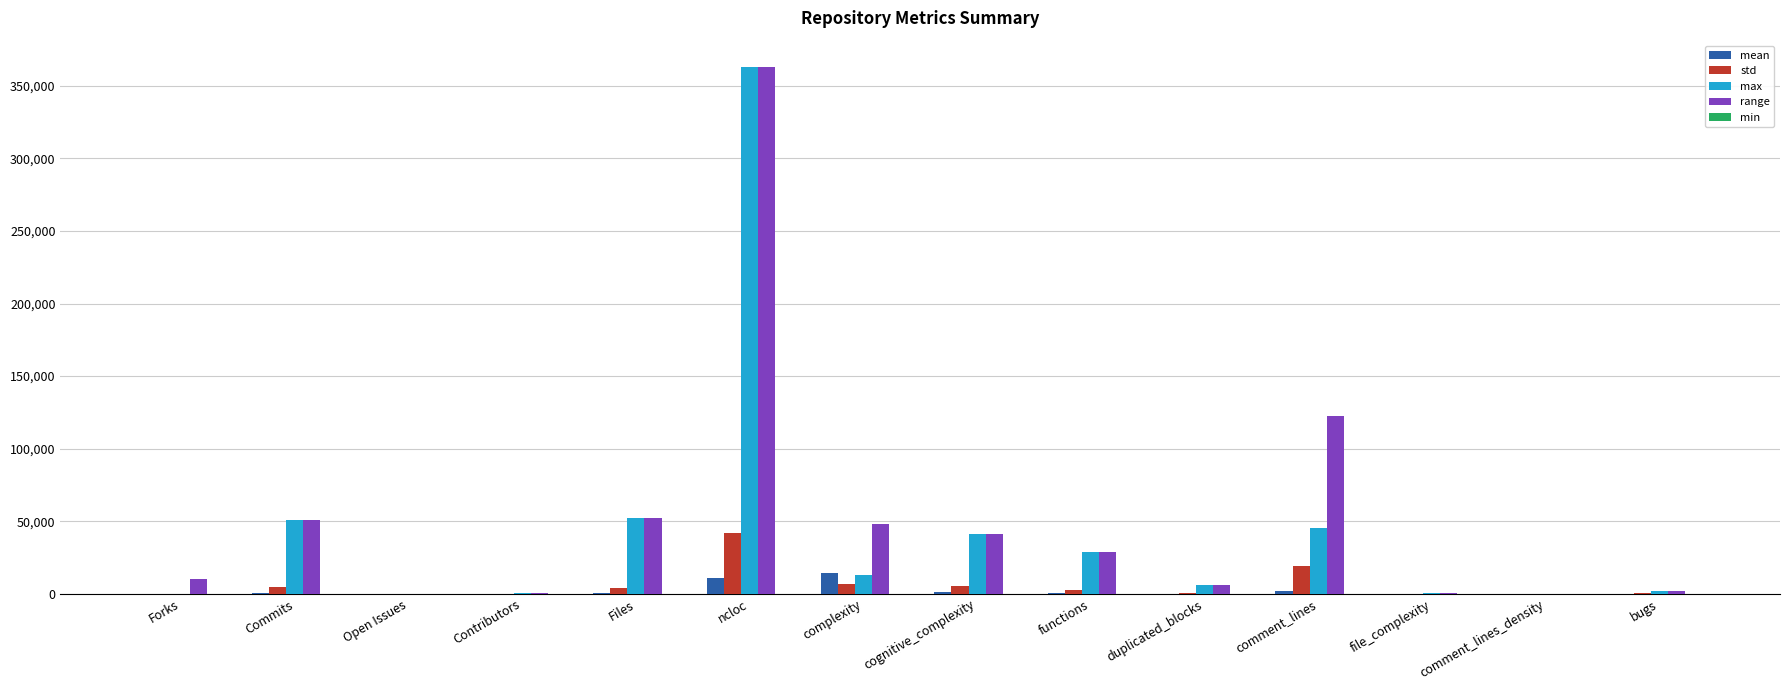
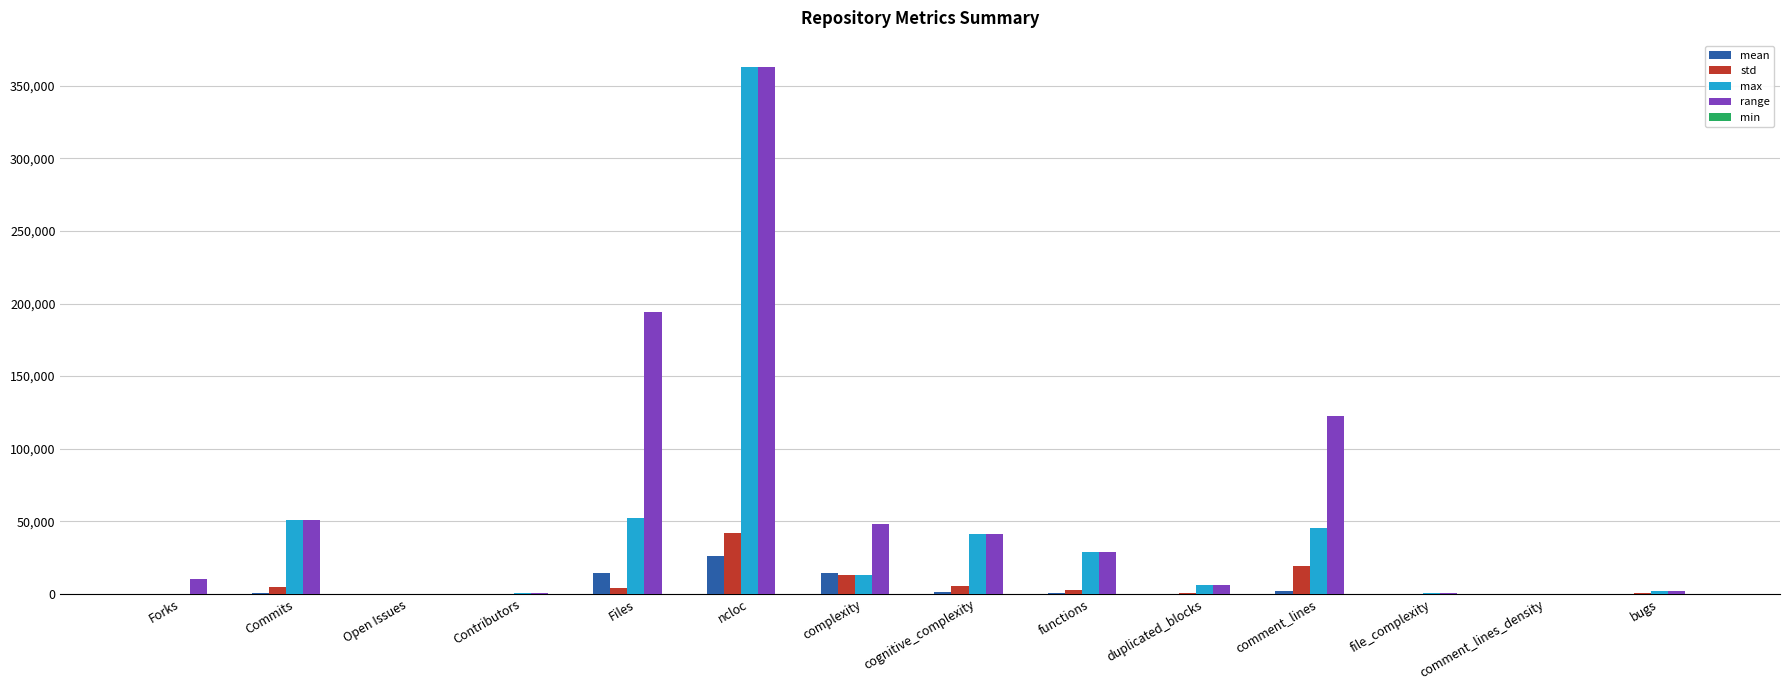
  {
    "mean": {
-     "Files": "1,000",
-     "ncloc": "11,000",
+     "Files": "14,000",
+     "ncloc": "26,000",
      "complexity": "14,000",
      "comment_lines": "2,000"
    },
    "std": {
      "Commits": "4,000",
      "Files": "4,000",
      "ncloc": "42,000",
-     "complexity": "7,000",
+     "complexity": "13,000",
      "cognitive_complexity": "5,000",
      "functions": "3,000",
      "comment_lines": "19,000"
    },
    "max": {
      "Commits": "51,000",
      "Files": "52,000",
      "ncloc": "363,000",
      "complexity": "13,000",
      "cognitive_complexity": "41,000",
      "functions": "29,000",
      "duplicated_blocks": "6,000",
      "comment_lines": "45,000",
      "bugs": "2,000"
    },
    "range": {
      "Forks": "10,000",
      "Commits": "51,000",
-     "Files": "52,000",
+     "Files": "194,000",
      "ncloc": "363,000",
      "complexity": "48,000",
      "cognitive_complexity": "41,000",
      "functions": "29,000",
      "duplicated_blocks": "6,000",
      "comment_lines": "123,000",
      "bugs": "2,000"
    },
    "min": {
      "Forks": "0",
      "Open Issues": "0",
      "Contributors": "0",
      "complexity": "0",
      "cognitive_complexity": "0",
      "functions": "0",
      "duplicated_blocks": "0",
      "comment_lines": "0",
      "file_complexity": "0",
      "comment_lines_density": "0",
      "bugs": "0"
    }
  }
